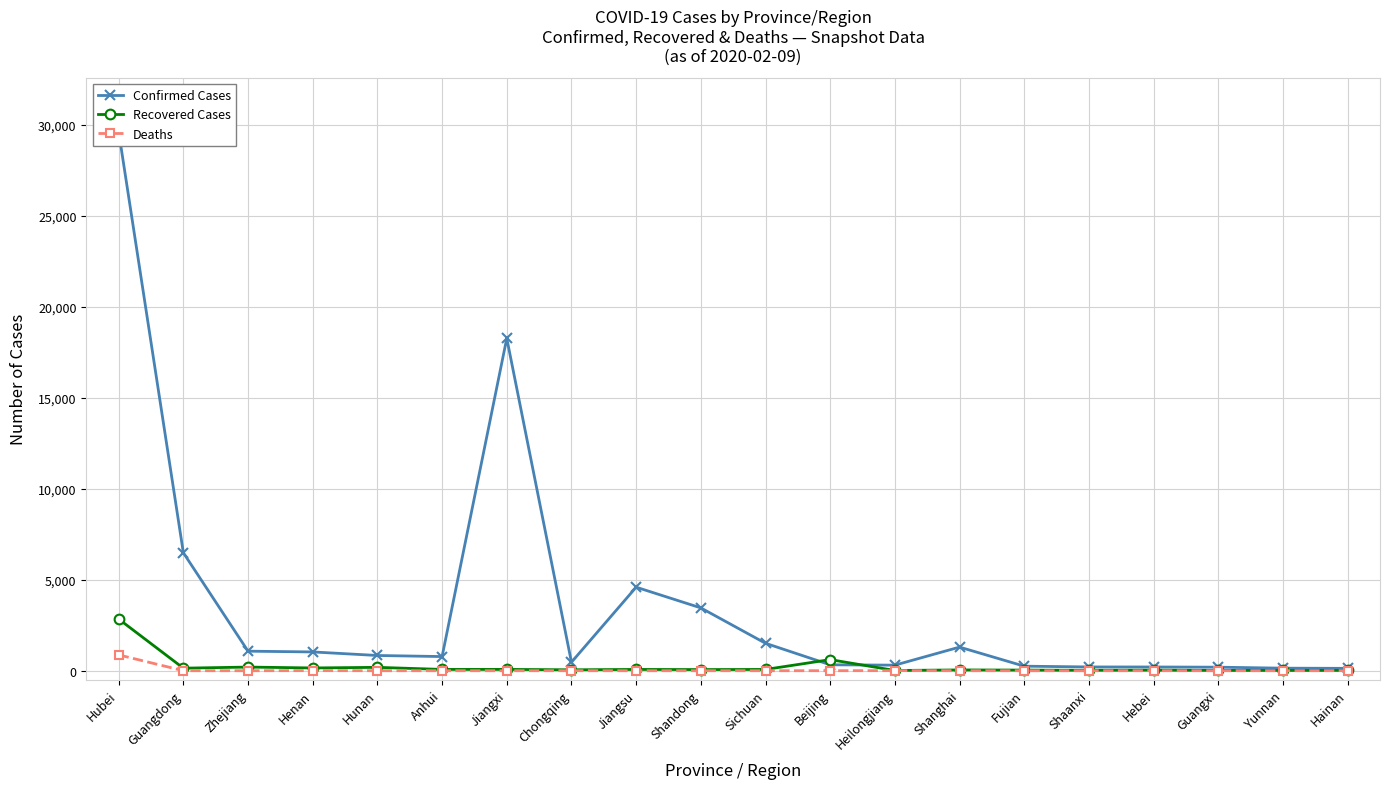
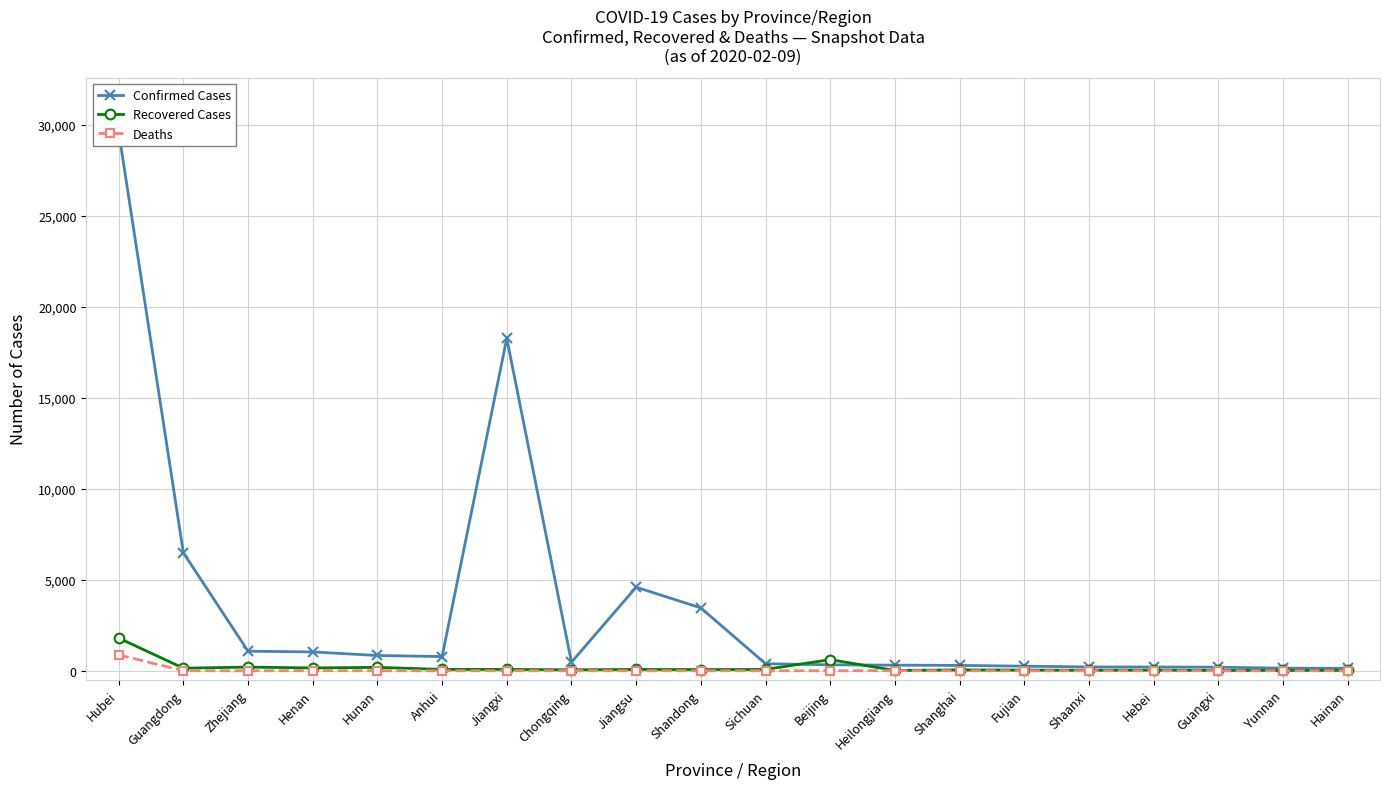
  {
    "Confirmed Cases": {
      "Guangdong": "6,500",
      "Zhejiang": "1,100",
      "Henan": "1,000",
      "Hunan": "800",
      "Anhui": "800",
      "Jiangxi": "18,300",
      "Chongqing": "500",
      "Jiangsu": "4,600",
      "Shandong": "3,500",
-     "Sichuan": "1,500",
+     "Sichuan": "400",
      "Beijing": "300",
      "Heilongjiang": "300",
-     "Shanghai": "1,300",
+     "Shanghai": "300",
      "Fujian": "300",
      "Shaanxi": "200",
      "Hebei": "200",
      "Guangxi": "200"
    },
    "Recovered Cases": {
-     "Hubei": "2,800",
+     "Hubei": "1,800",
      "Zhejiang": "200",
      "Henan": "200",
      "Hunan": "200",
      "Beijing": "600"
    },
    "Deaths": {
      "Hubei": "900",
      "Zhejiang": "0",
      "Henan": "0",
      "Hunan": "0",
      "Beijing": "0"
    }
  }
